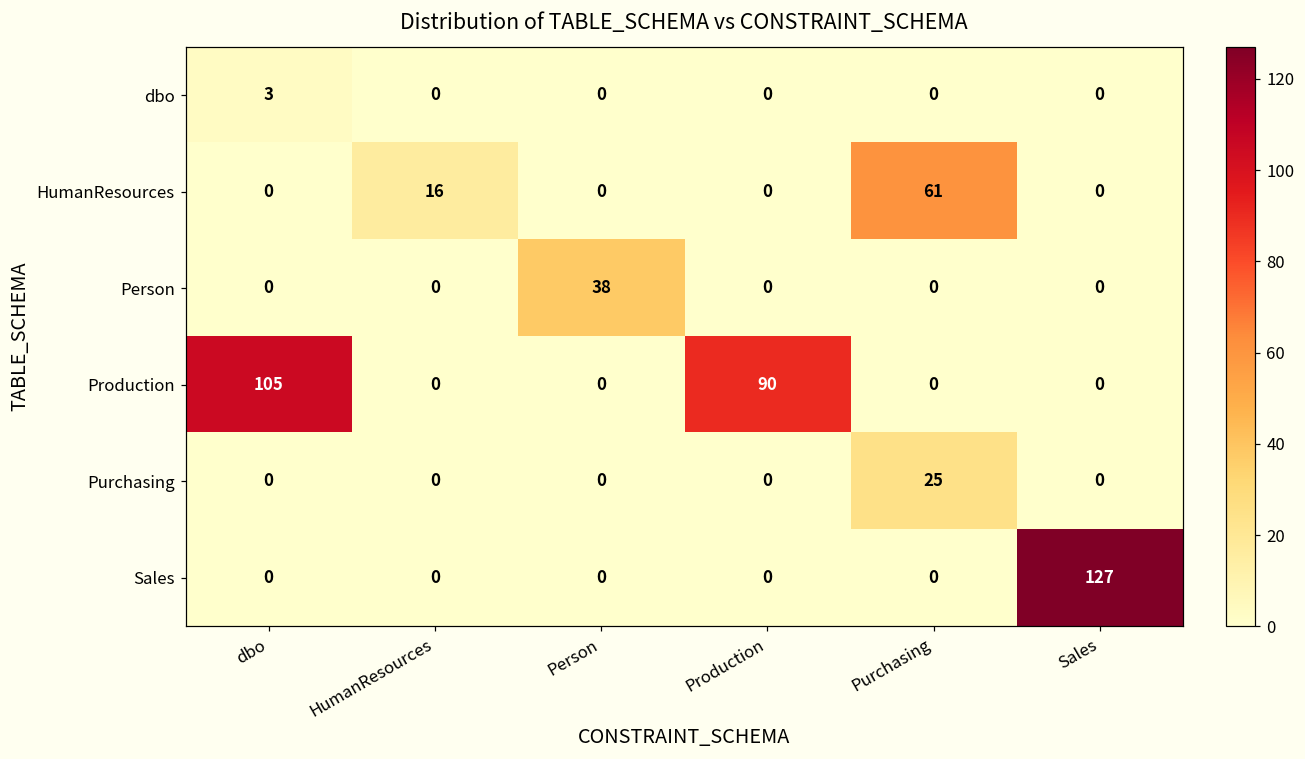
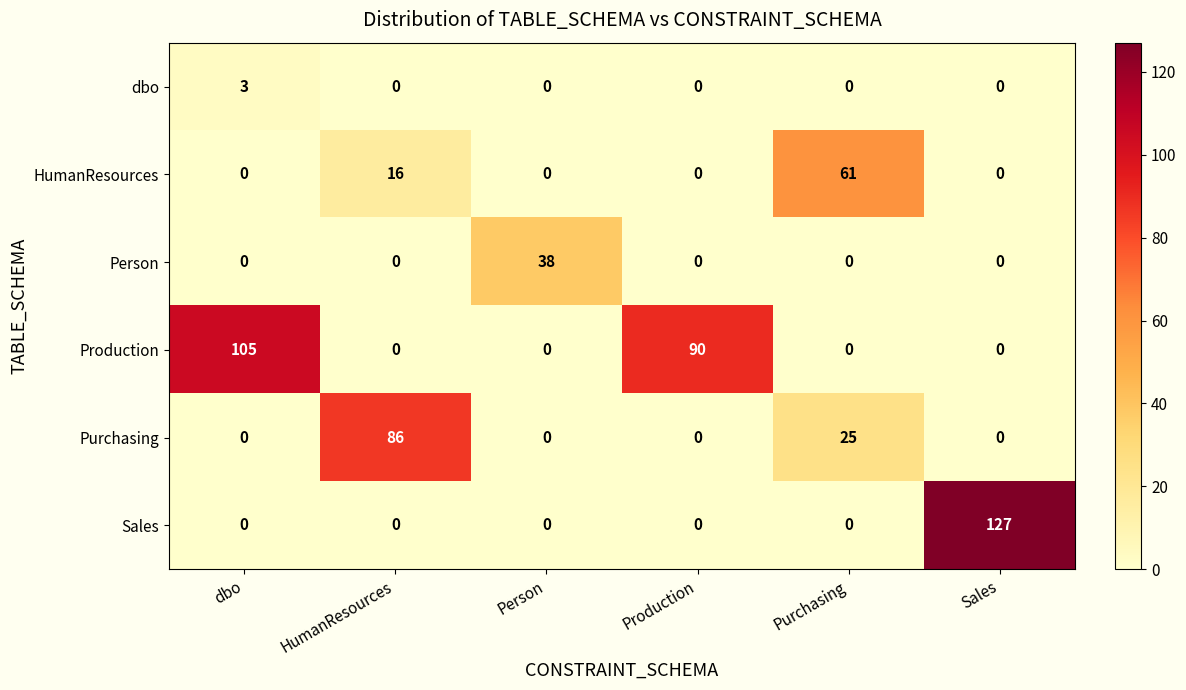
  {
    "dbo": {
      "dbo": 3,
      "HumanResources": 0,
      "Person": 0,
      "Production": 0,
      "Purchasing": 0,
      "Sales": 0
    },
    "HumanResources": {
      "dbo": 0,
      "HumanResources": 16,
      "Person": 0,
      "Production": 0,
      "Purchasing": 61,
      "Sales": 0
    },
    "Person": {
      "dbo": 0,
      "HumanResources": 0,
      "Person": 38,
      "Production": 0,
      "Purchasing": 0,
      "Sales": 0
    },
    "Production": {
      "dbo": 105,
      "HumanResources": 0,
      "Person": 0,
      "Production": 90,
      "Purchasing": 0,
      "Sales": 0
    },
    "Purchasing": {
      "dbo": 0,
-     "HumanResources": 0,
+     "HumanResources": 86,
      "Person": 0,
      "Production": 0,
      "Purchasing": 25,
      "Sales": 0
    },
    "Sales": {
      "dbo": 0,
      "HumanResources": 0,
      "Person": 0,
      "Production": 0,
      "Purchasing": 0,
      "Sales": 127
    }
  }
